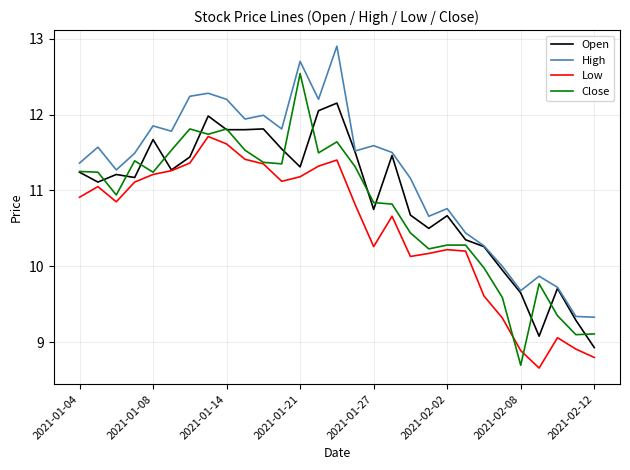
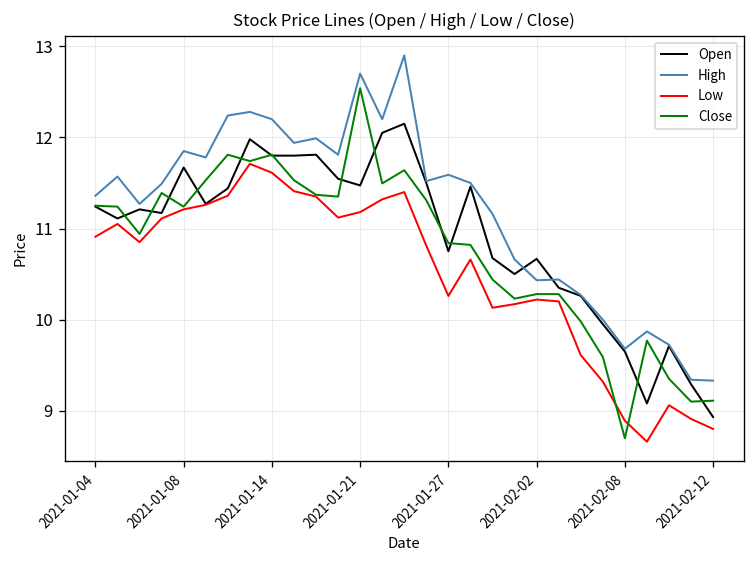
  {
    "Open": {
      "2021-01-08": 11.7,
-     "2021-01-21": 11.3,
+     "2021-01-21": 11.5,
      "2021-01-27": 10.8,
      "2021-02-02": 10.7,
      "2021-02-12": 8.9
    },
    "High": {
      "2021-01-04": 11.4,
      "2021-01-08": 11.9,
      "2021-01-14": 12.2,
      "2021-01-21": 12.7,
      "2021-01-27": 11.6,
-     "2021-02-02": 10.8,
+     "2021-02-02": 10.4,
      "2021-02-12": 9.3
    },
    "Low": {
      "2021-01-04": 10.9,
      "2021-01-14": 11.6,
      "2021-01-21": 11.2,
      "2021-01-27": 10.3,
      "2021-02-02": 10.2,
      "2021-02-08": 8.9,
      "2021-02-12": 8.8
    },
    "Close": {
      "2021-01-21": 12.5,
      "2021-01-27": 10.8,
      "2021-02-02": 10.3,
      "2021-02-08": 8.7,
      "2021-02-12": 9.1
    }
  }
